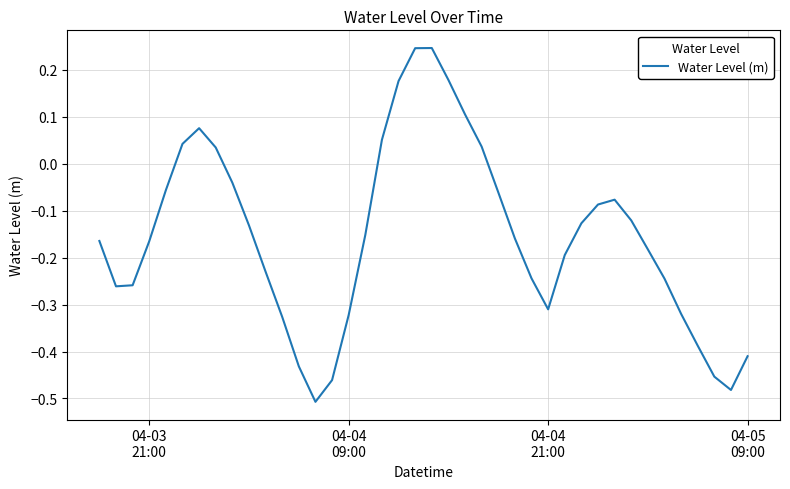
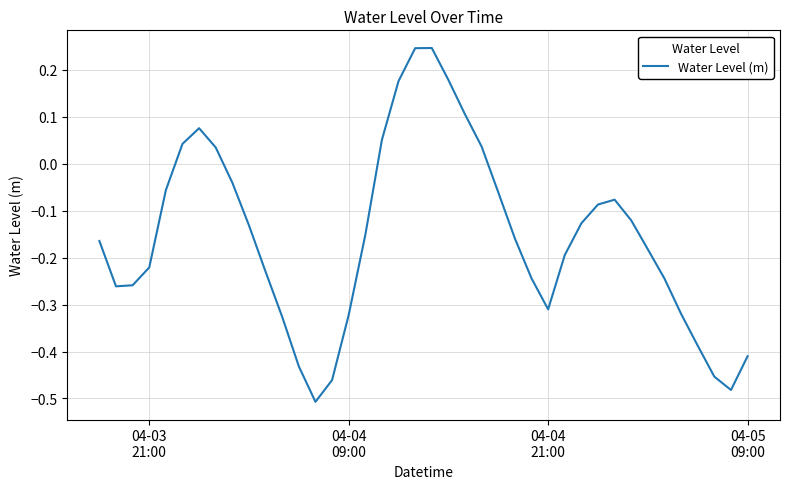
  {
-   "04-03 21:00": -0.17,
+   "04-03 21:00": -0.22,
    "04-04 09:00": -0.32,
    "04-04 21:00": -0.31,
    "04-05 09:00": -0.41
  }
